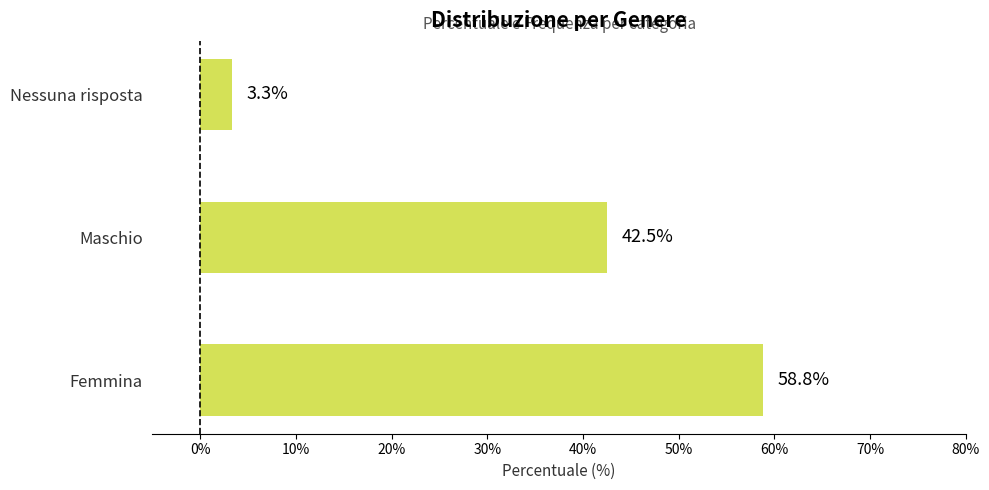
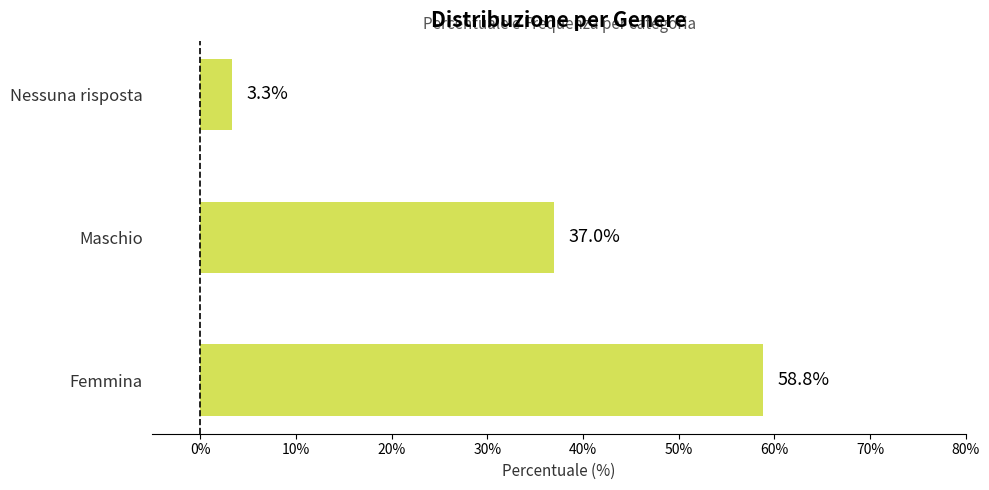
  {
    "Nessuna risposta": "3.3%",
-   "Maschio": "42.5%",
+   "Maschio": "37.0%",
    "Femmina": "58.8%"
  }
